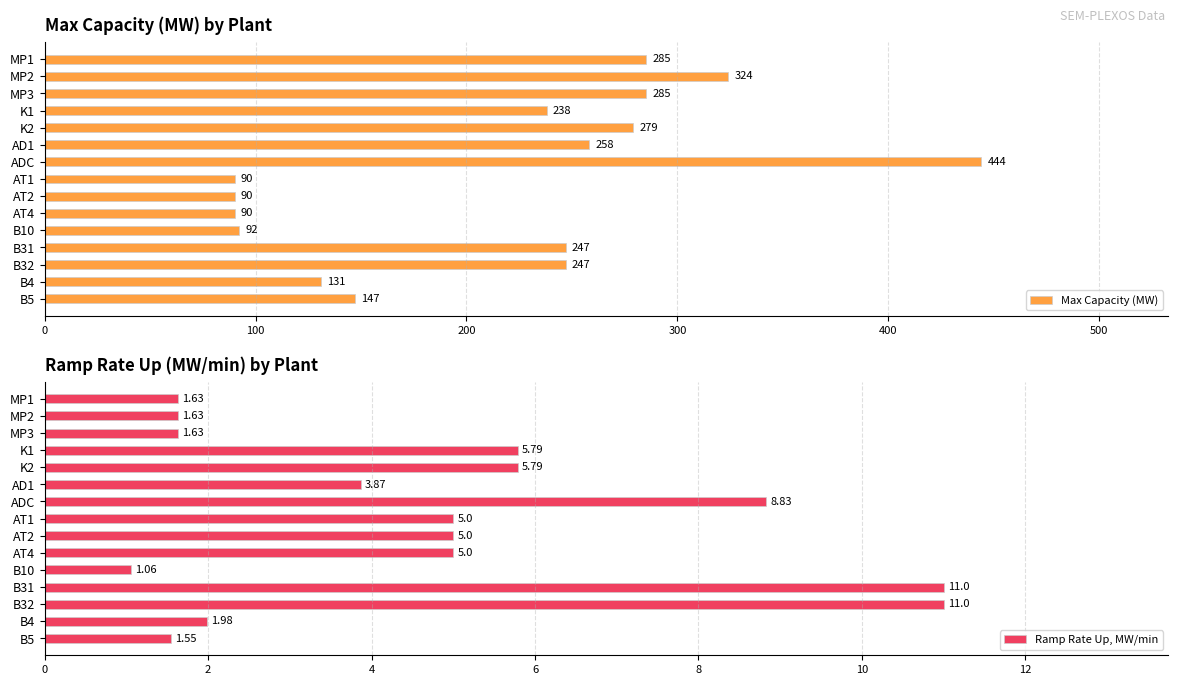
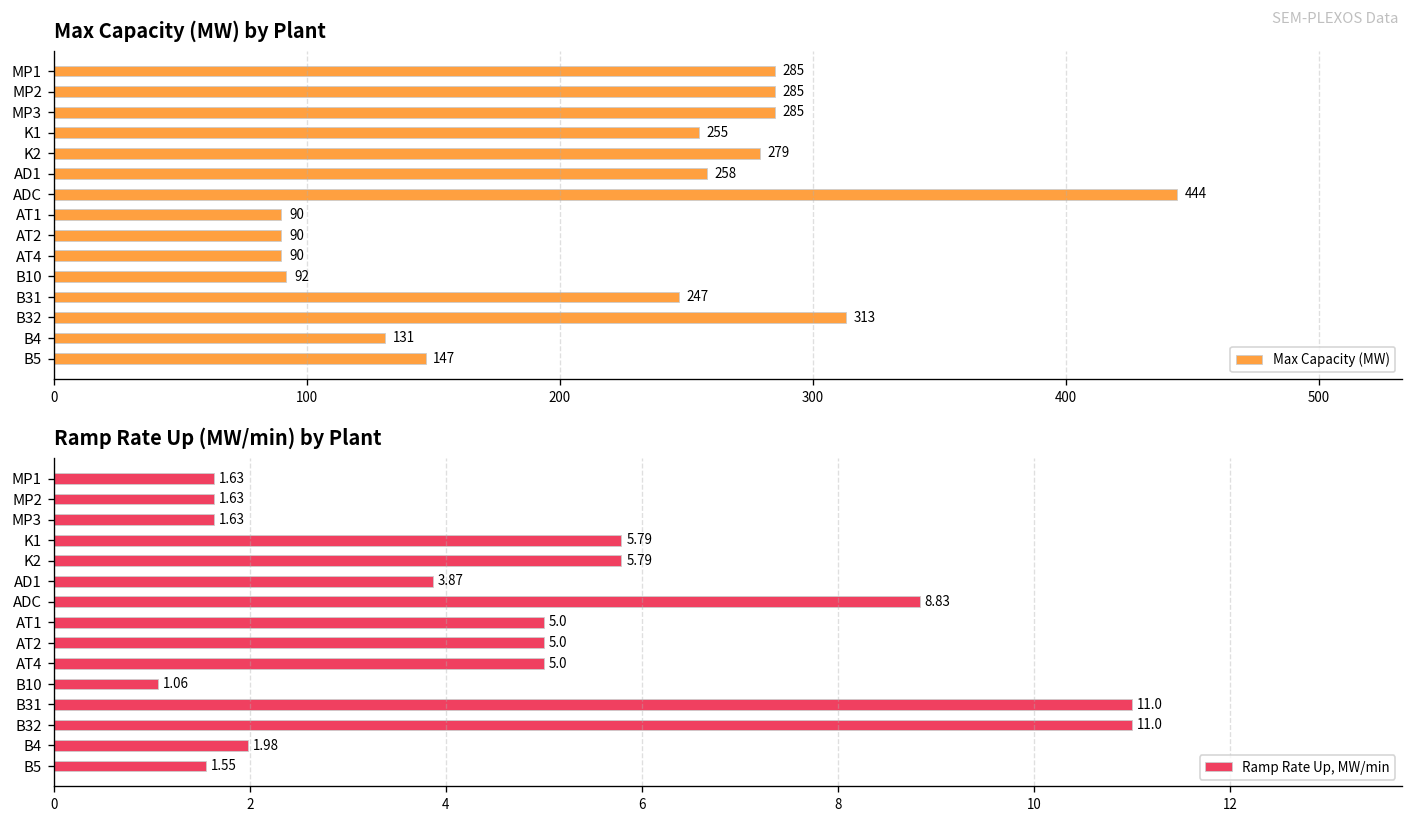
  {
    "Max Capacity (MW) by Plant": {
      "MP1": 285,
-     "MP2": 324,
+     "MP2": 285,
      "MP3": 285,
-     "K1": 238,
+     "K1": 255,
      "K2": 279,
      "AD1": 258,
      "ADC": 444,
      "AT1": 90,
      "AT2": 90,
      "AT4": 90,
      "B10": 92,
      "B31": 247,
-     "B32": 247,
+     "B32": 313,
      "B4": 131,
      "B5": 147
    },
    "Ramp Rate Up (MW/min) by Plant": {
      "MP1": 1.63,
      "MP2": 1.63,
      "MP3": 1.63,
      "K1": 5.79,
      "K2": 5.79,
      "AD1": 3.87,
      "ADC": 8.83,
      "AT1": 5.0,
      "AT2": 5.0,
      "AT4": 5.0,
      "B10": 1.06,
      "B31": 11.0,
      "B32": 11.0,
      "B4": 1.98,
      "B5": 1.55
    }
  }
